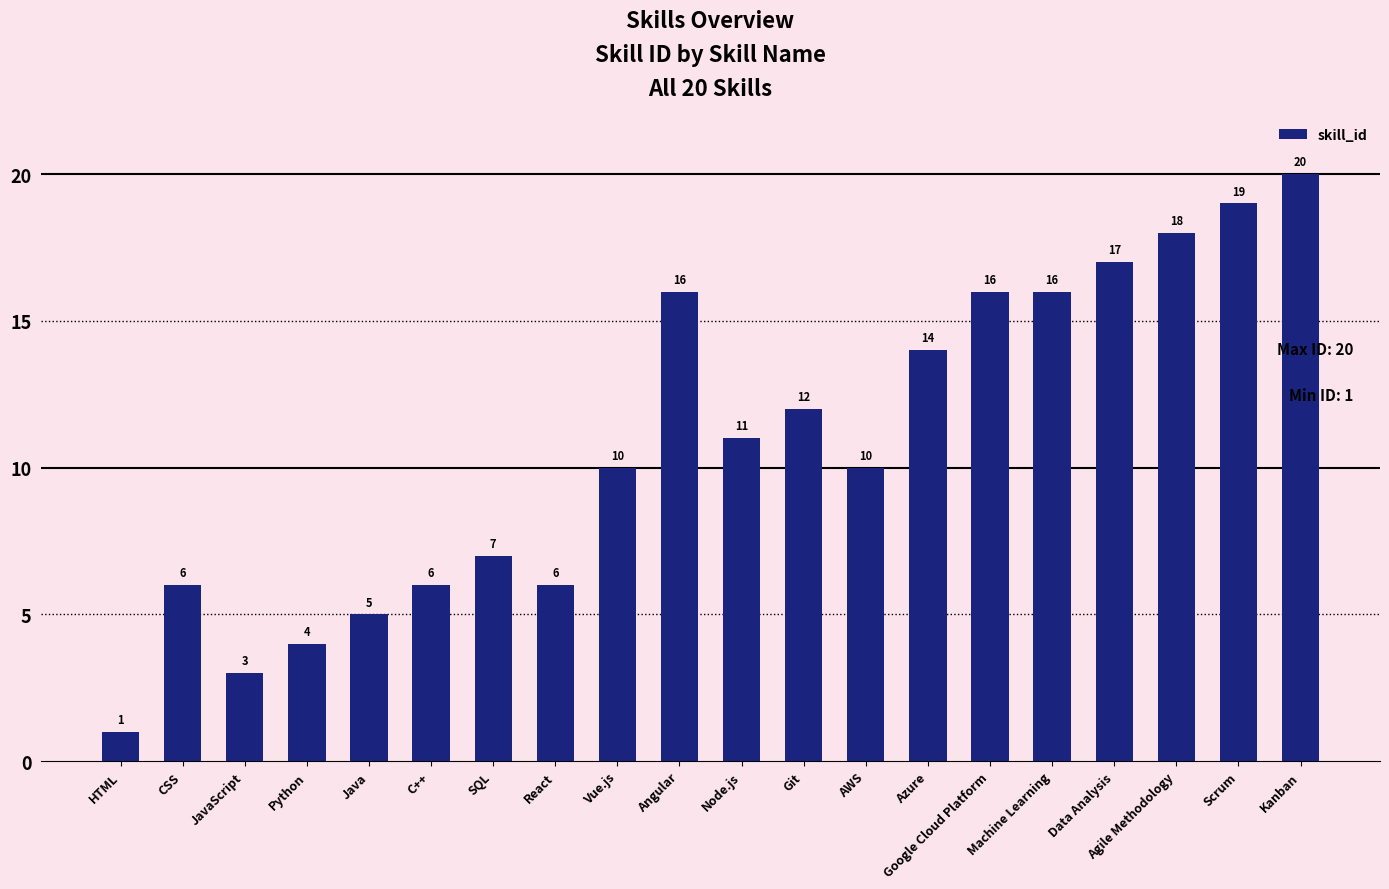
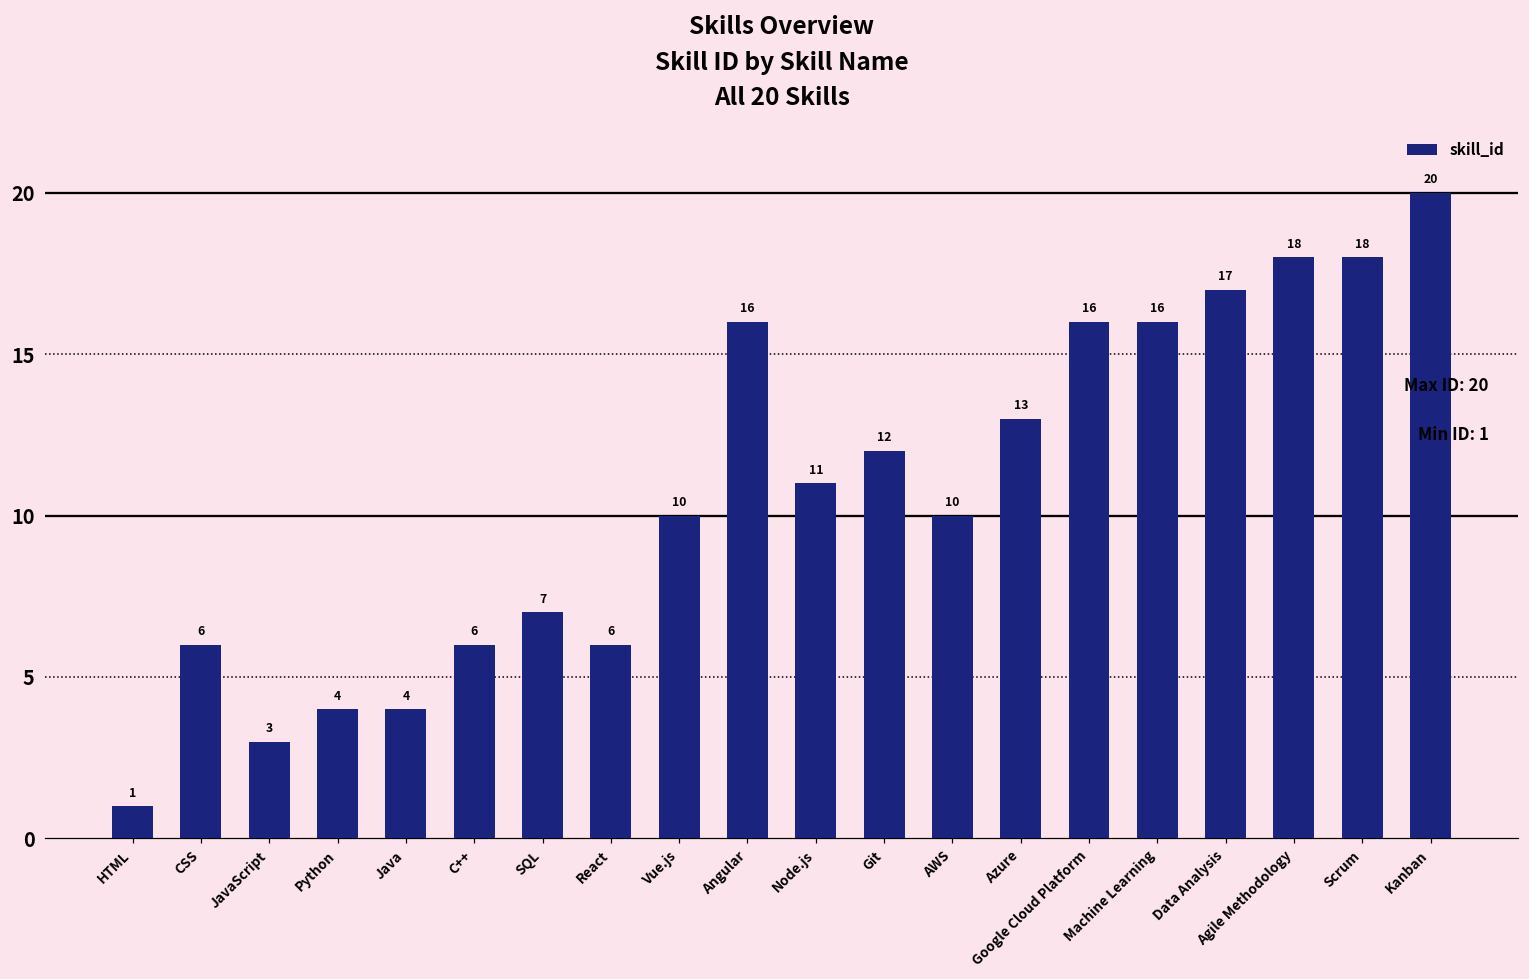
  {
    "HTML": 1,
    "CSS": 6,
    "JavaScript": 3,
    "Python": 4,
-   "Java": 5,
+   "Java": 4,
    "C++": 6,
    "SQL": 7,
    "React": 6,
    "Vue.js": 10,
    "Angular": 16,
    "Node.js": 11,
    "Git": 12,
    "AWS": 10,
-   "Azure": 14,
+   "Azure": 13,
    "Google Cloud Platform": 16,
    "Machine Learning": 16,
    "Data Analysis": 17,
    "Agile Methodology": 18,
-   "Scrum": 19,
+   "Scrum": 18,
    "Kanban": 20
  }
